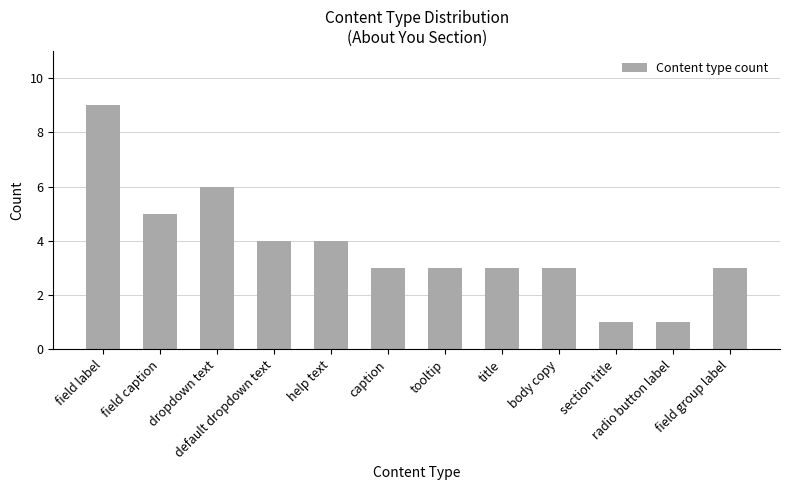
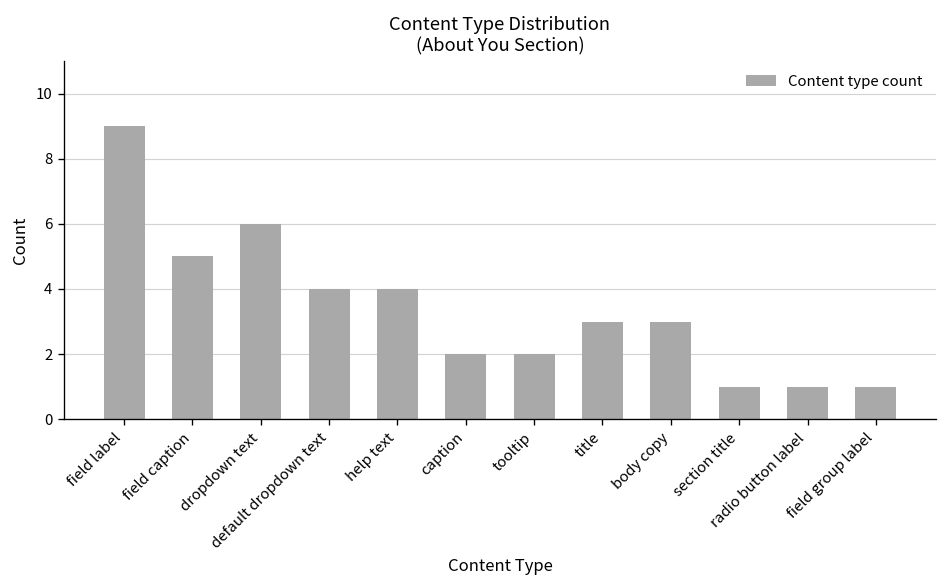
  {
    "field label": 9,
    "field caption": 5,
    "dropdown text": 6,
    "default dropdown text": 4,
    "help text": 4,
-   "caption": 3,
-   "tooltip": 3,
+   "caption": 2,
+   "tooltip": 2,
    "title": 3,
    "body copy": 3,
    "section title": 1,
    "radio button label": 1,
-   "field group label": 3
+   "field group label": 1
  }
